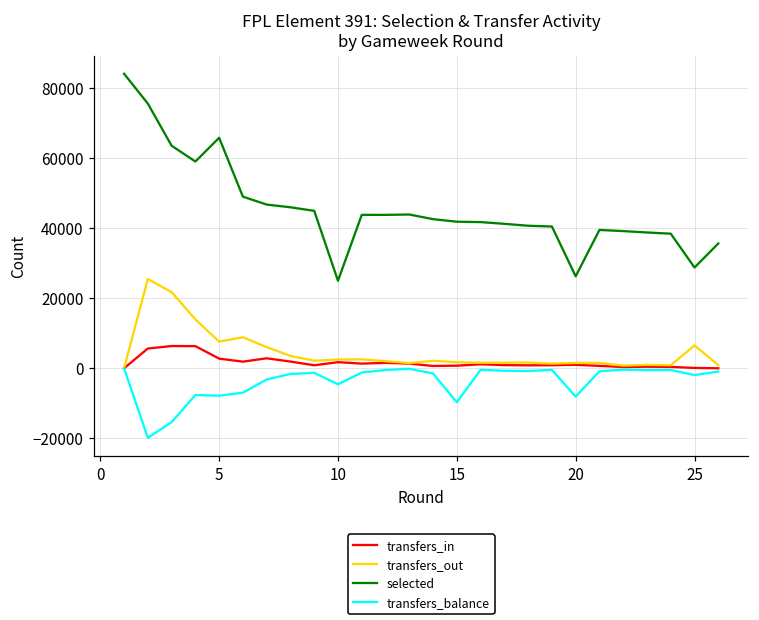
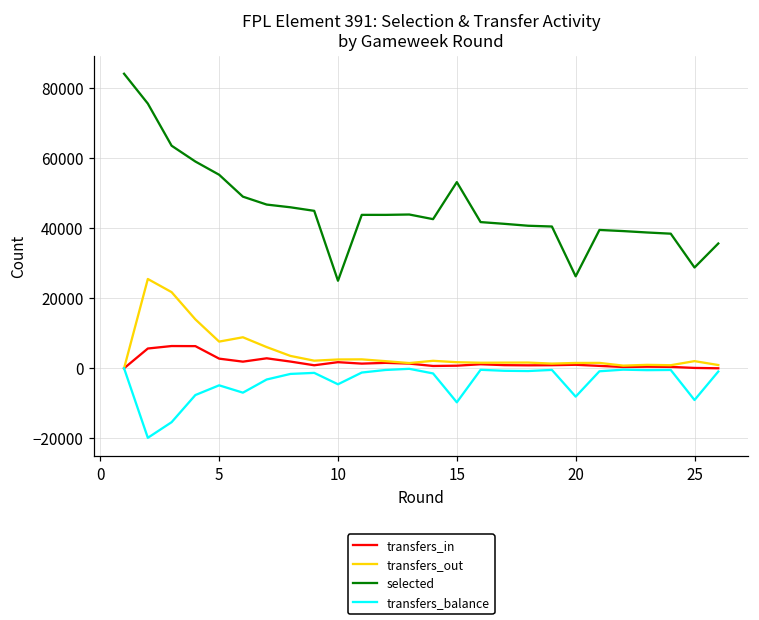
  {
    "transfers_in": {
      "5": 3000,
      "15": 1000,
      "25": 0
    },
    "transfers_out": {
      "5": 8000,
      "15": 2000,
-     "25": 7000
+     "25": 2000
    },
    "selected": {
-     "5": 66000,
+     "5": 55000,
      "10": 25000,
-     "15": 42000,
+     "15": 53000,
      "20": 26000,
      "25": 29000
    },
    "transfers_balance": {
-     "5": -8000,
+     "5": -5000,
      "10": -5000,
      "15": -10000,
      "20": -8000,
-     "25": -2000
+     "25": -9000
    }
  }
